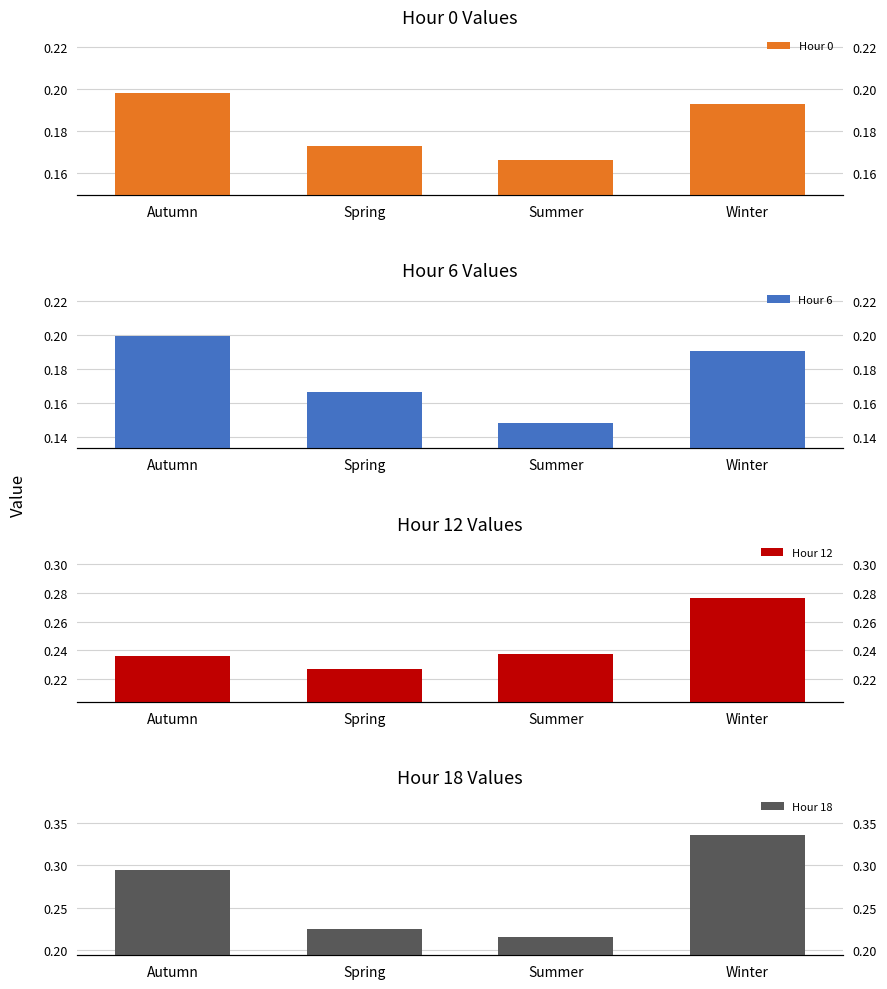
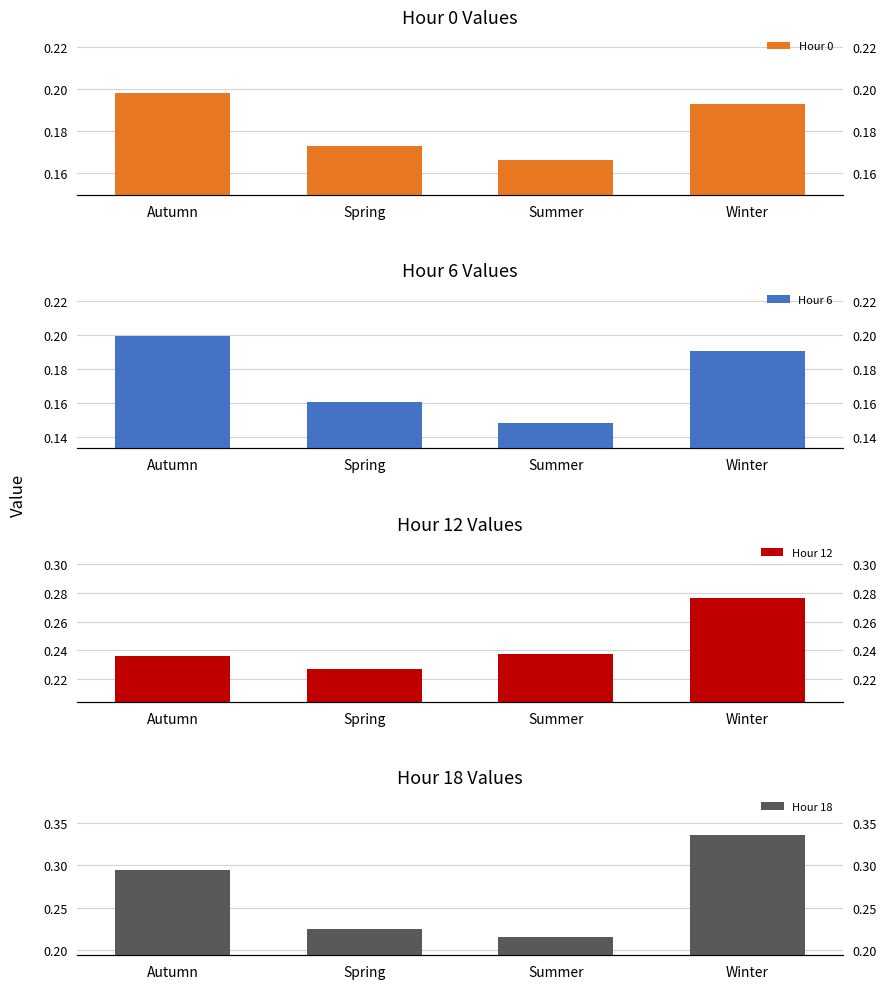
  {
    "Hour 0 Values": {
      "Autumn": 0.198,
      "Spring": 0.173,
      "Summer": 0.166,
      "Winter": 0.193
    },
    "Hour 6 Values": {
      "Autumn": 0.200,
-     "Spring": 0.167,
+     "Spring": 0.160,
      "Summer": 0.148,
      "Winter": 0.191
    },
    "Hour 12 Values": {
      "Autumn": 0.236,
      "Spring": 0.227,
      "Summer": 0.237,
      "Winter": 0.277
    },
    "Hour 18 Values": {
      "Autumn": 0.29,
      "Spring": 0.23,
      "Summer": 0.22,
      "Winter": 0.34
    }
  }
